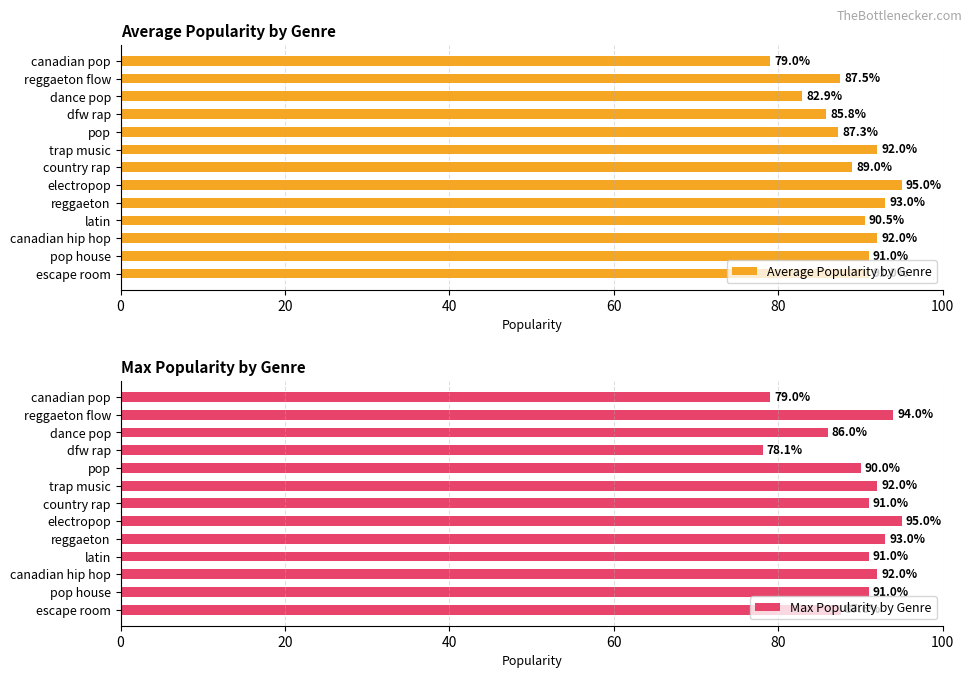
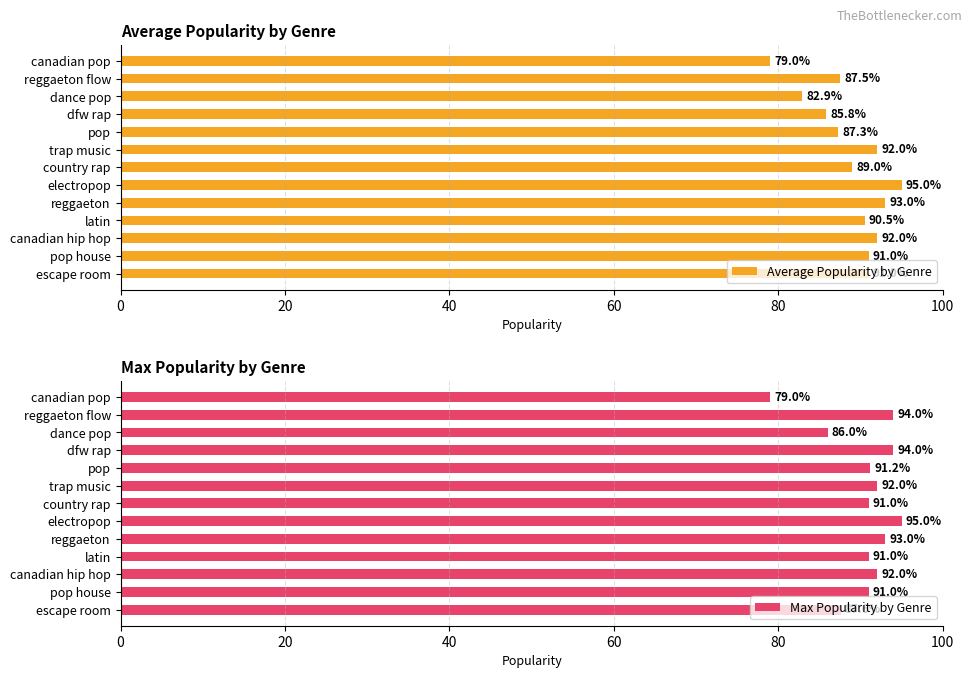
  {
    "Average Popularity by Genre": {
      "canadian pop": "79.0%",
      "reggaeton flow": "87.5%",
      "dance pop": "82.9%",
      "dfw rap": "85.8%",
      "pop": "87.3%",
      "trap music": "92.0%",
      "country rap": "89.0%",
      "electropop": "95.0%",
      "reggaeton": "93.0%",
      "latin": "90.5%",
      "canadian hip hop": "92.0%"
    },
    "Max Popularity by Genre": {
      "canadian pop": "79.0%",
      "reggaeton flow": "94.0%",
      "dance pop": "86.0%",
-     "dfw rap": "78.1%",
-     "pop": "90.0%",
+     "dfw rap": "94.0%",
+     "pop": "91.2%",
      "trap music": "92.0%",
      "country rap": "91.0%",
      "electropop": "95.0%",
      "reggaeton": "93.0%",
      "latin": "91.0%",
      "canadian hip hop": "92.0%"
    }
  }
